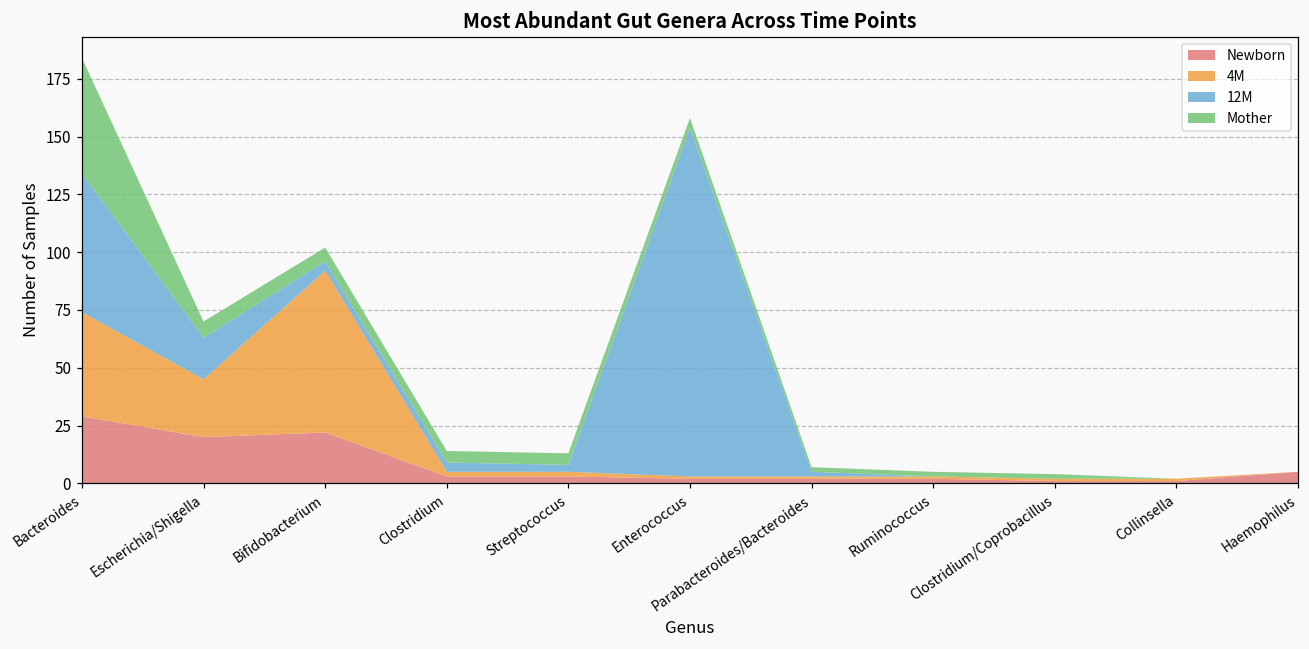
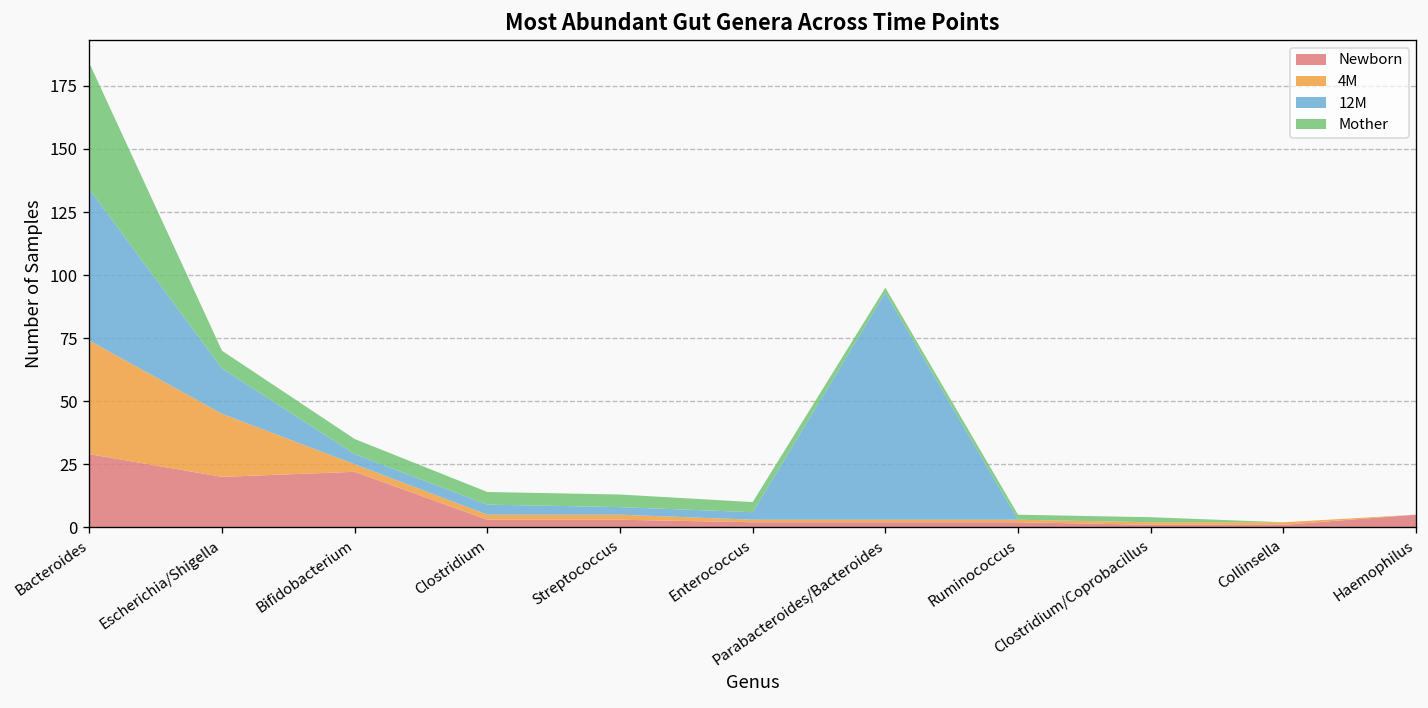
  {
    "Newborn": {
      "Bacteroides": 29,
      "Escherichia/Shigella": 20,
      "Bifidobacterium": 22,
      "Clostridium": 3,
      "Streptococcus": 3
    },
    "4M": {
      "Bacteroides": 45,
      "Escherichia/Shigella": 25,
-     "Bifidobacterium": 70,
+     "Bifidobacterium": 3,
      "Clostridium": 2,
      "Streptococcus": 2
    },
    "12M": {
      "Bacteroides": 60,
      "Escherichia/Shigella": 18,
      "Bifidobacterium": 4,
      "Clostridium": 4,
      "Streptococcus": 3,
-     "Enterococcus": 151,
-     "Parabacteroides/Bacteroides": 2
+     "Enterococcus": 3,
+     "Parabacteroides/Bacteroides": 90
    },
    "Mother": {
      "Bacteroides": 50,
      "Escherichia/Shigella": 7,
      "Bifidobacterium": 6,
      "Clostridium": 5,
      "Streptococcus": 5,
      "Enterococcus": 4,
      "Parabacteroides/Bacteroides": 2,
      "Ruminococcus": 2,
      "Clostridium/Coprobacillus": 2
    }
  }
